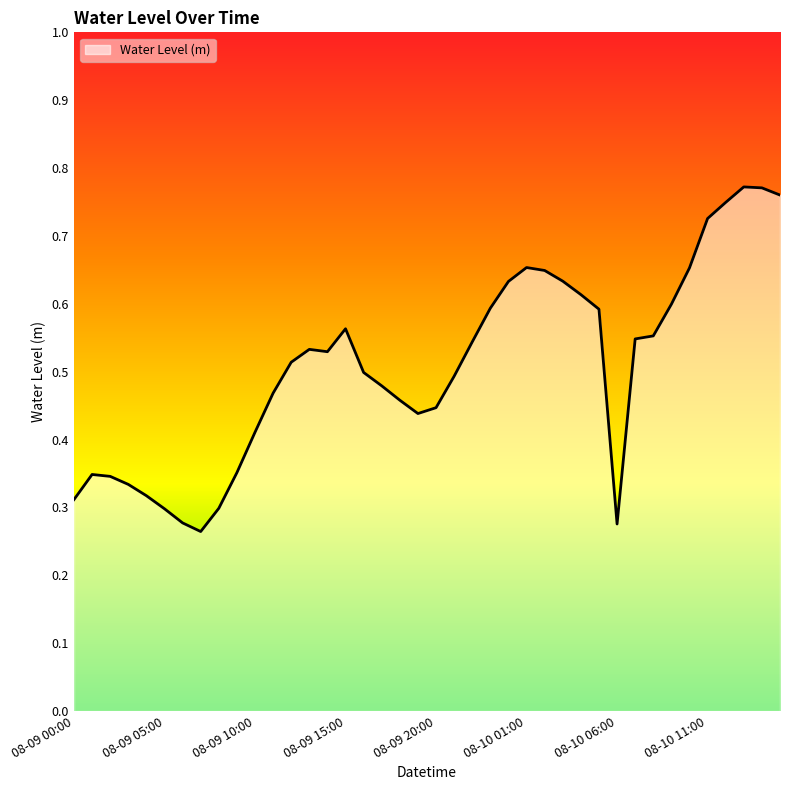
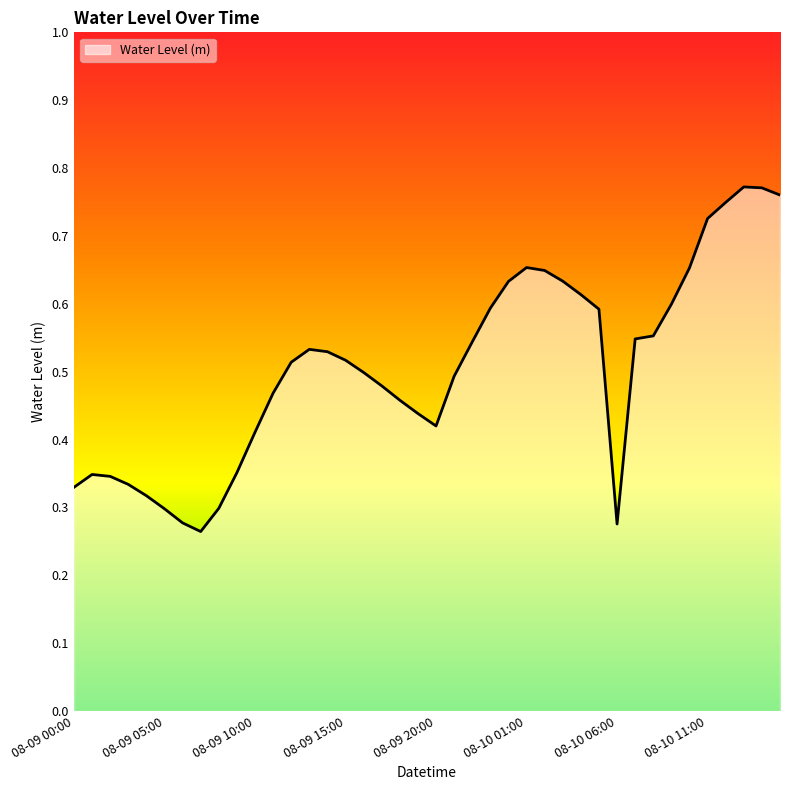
  {
-   "08-09 00:00": 0.31,
+   "08-09 00:00": 0.33,
    "08-09 05:00": 0.30,
    "08-09 10:00": 0.41,
-   "08-09 15:00": 0.56,
-   "08-09 20:00": 0.45,
+   "08-09 15:00": 0.52,
+   "08-09 20:00": 0.42,
    "08-10 01:00": 0.65,
    "08-10 06:00": 0.28,
    "08-10 11:00": 0.73
  }
